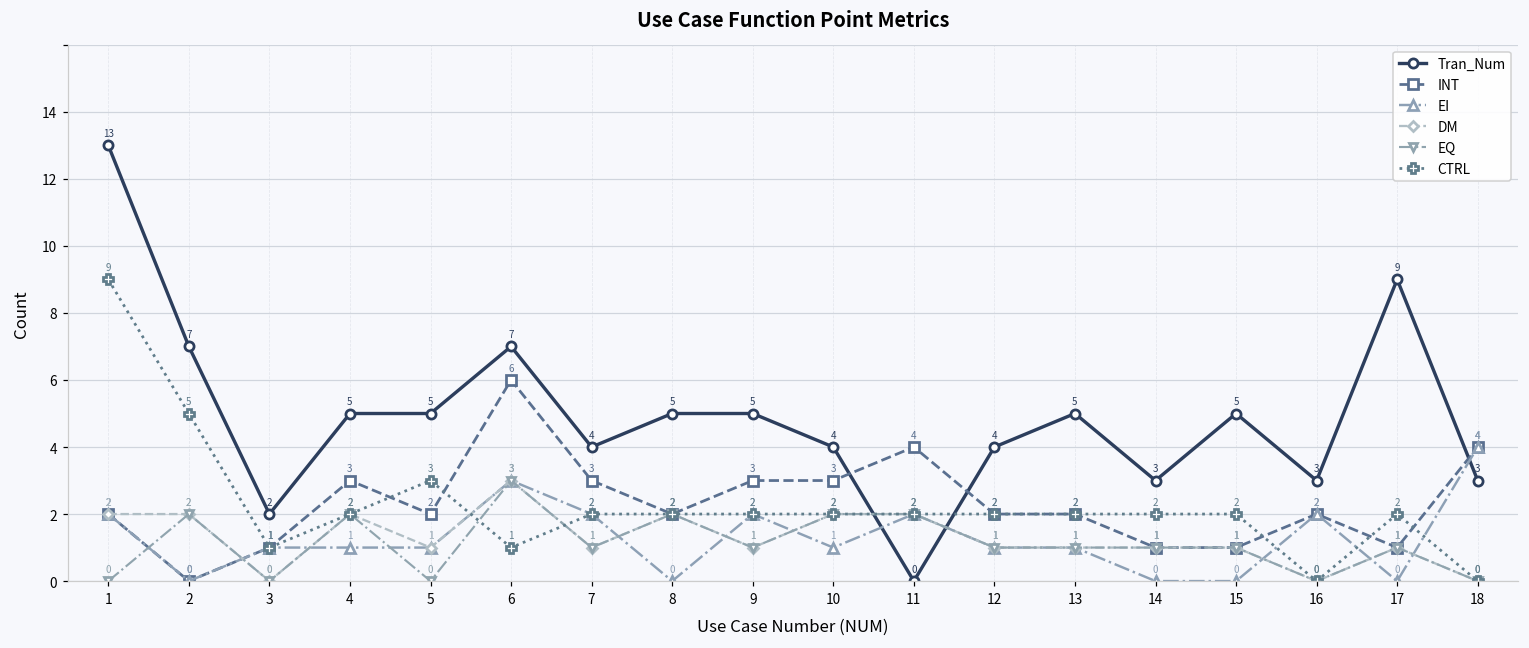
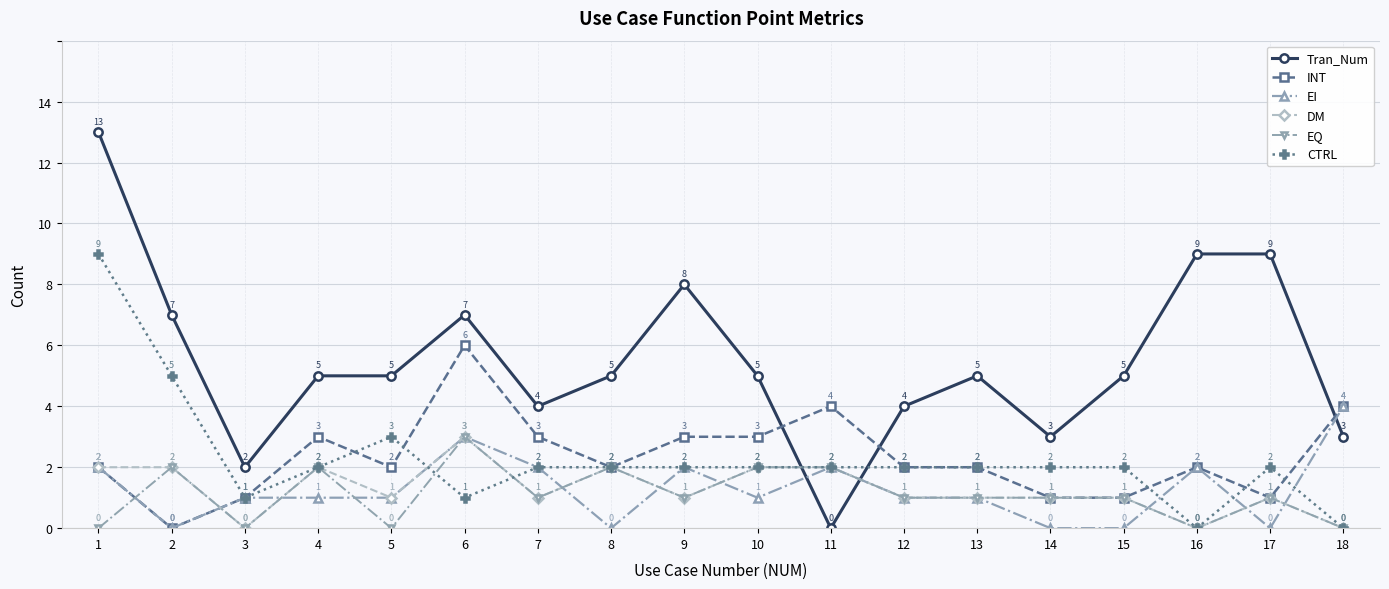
  {
    "Tran_Num": {
      "1": 13,
      "2": 7,
      "3": 2,
      "4": 5,
      "5": 5,
      "6": 7,
      "7": 4,
      "8": 5,
-     "9": 5,
-     "10": 4,
+     "9": 8,
+     "10": 5,
      "11": 0,
      "12": 4,
      "13": 5,
      "14": 3,
      "15": 5,
-     "16": 3,
+     "16": 9,
      "17": 9,
      "18": 3
    }
  }
